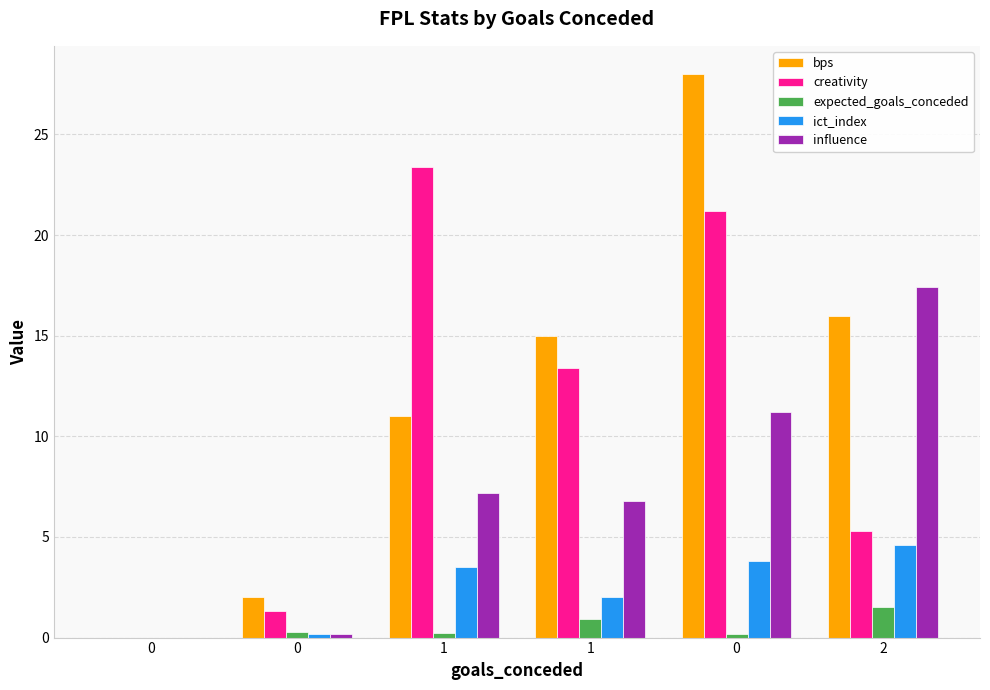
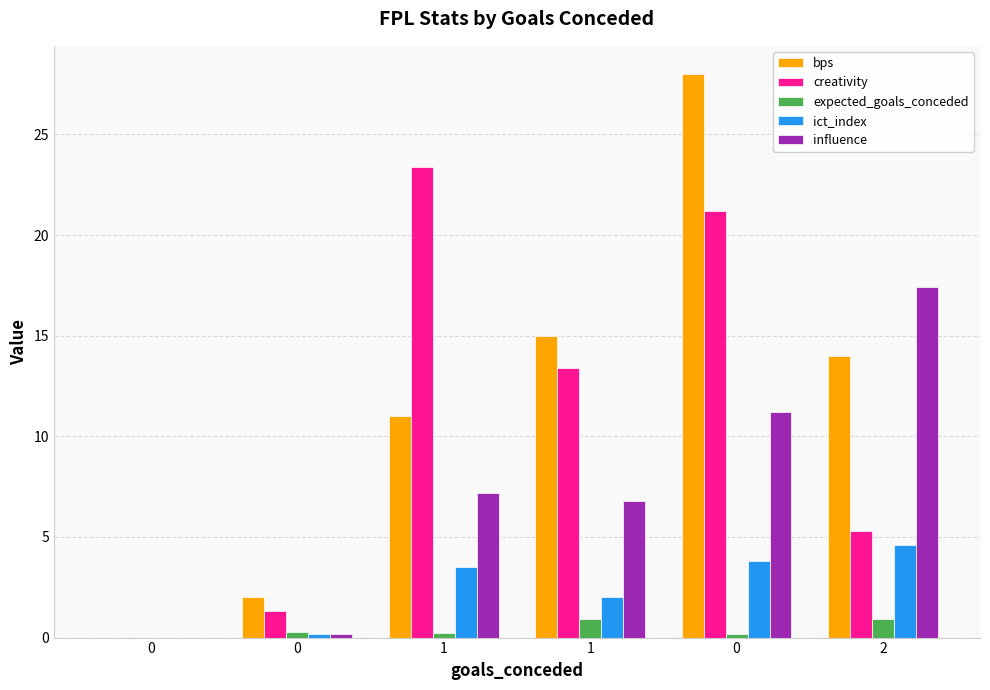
  {
    "bps": {
-     "2": 16
+     "2": 14
    },
    "creativity": {
      "2": 5.3
    },
    "expected_goals_conceded": {
-     "2": 1.5
+     "2": 0.9
    },
    "ict_index": {
      "2": 4.6
    },
    "influence": {
      "2": 17.4
    }
  }
